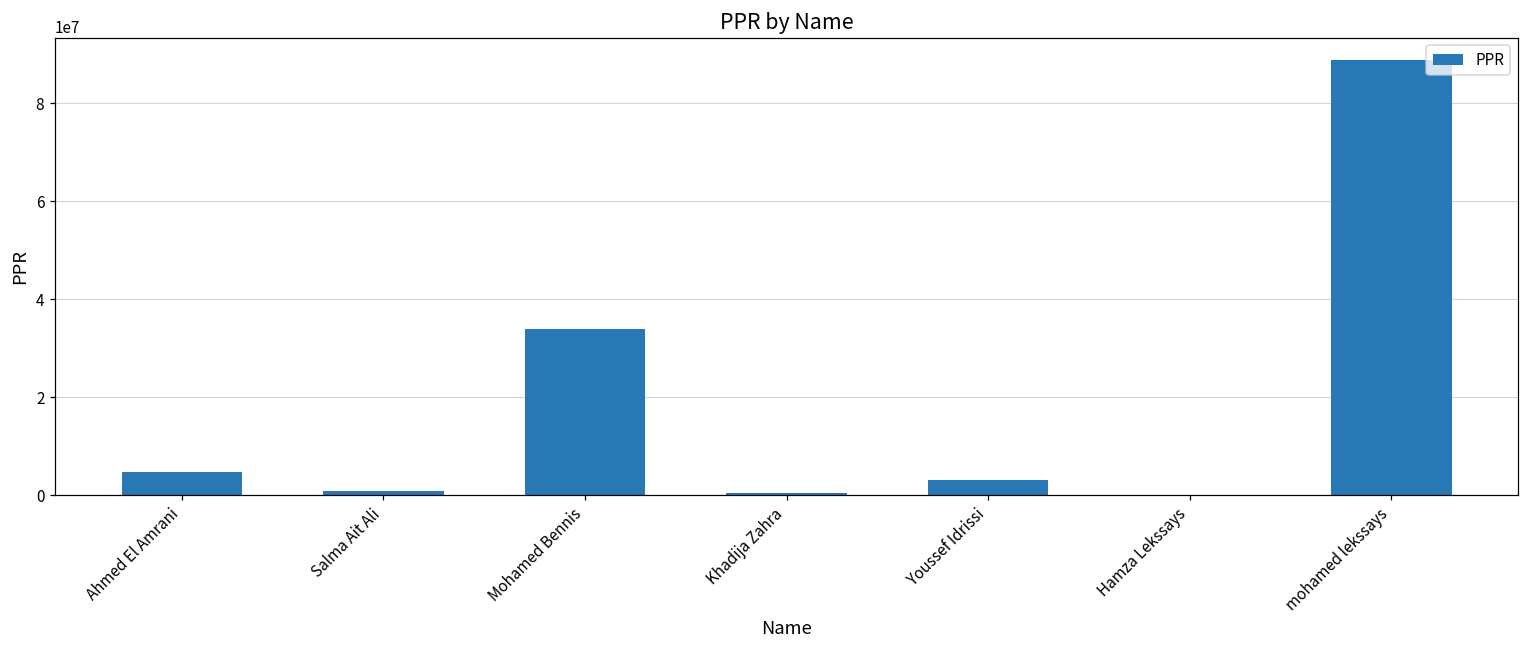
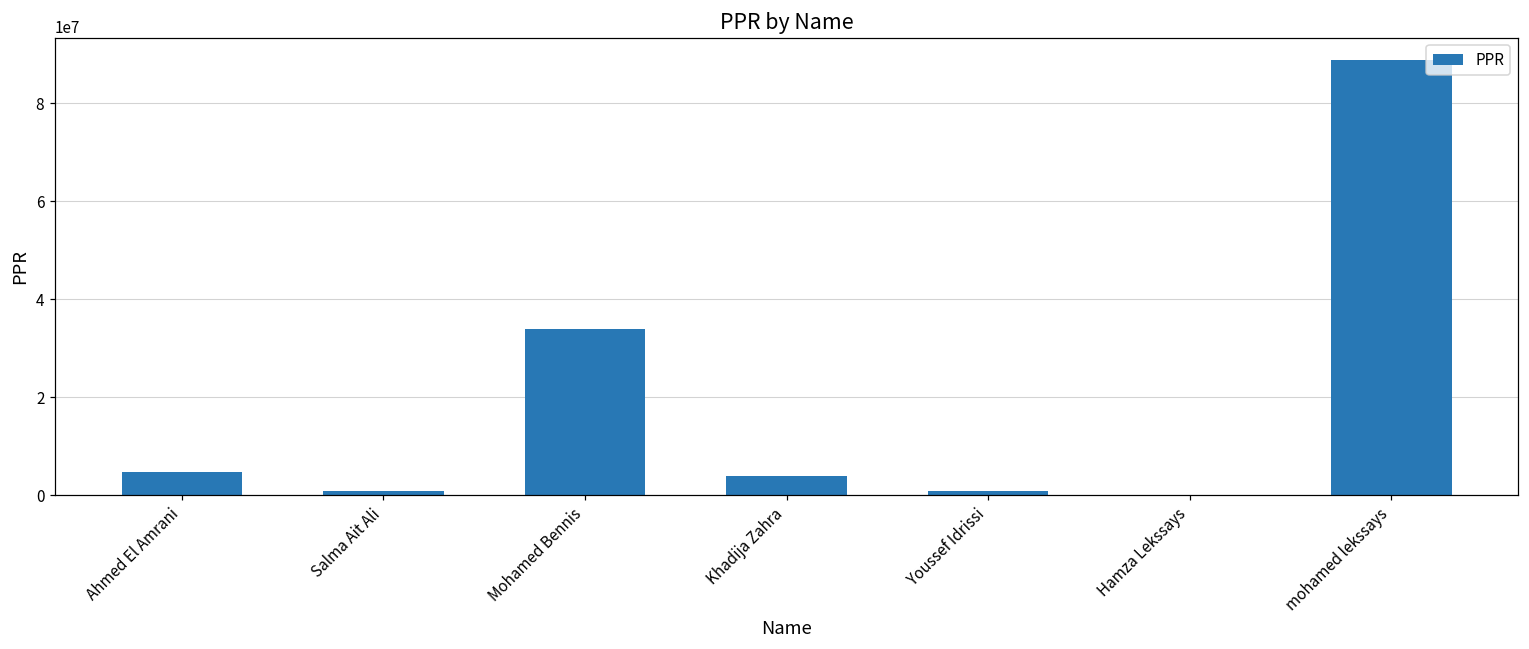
  {
    "Ahmed El Amrani": 5000000,
    "Salma Ait Ali": 1000000,
    "Mohamed Bennis": 34000000,
-   "Khadija Zahra": 1000000,
-   "Youssef Idrissi": 3000000,
+   "Khadija Zahra": 4000000,
+   "Youssef Idrissi": 1000000,
    "mohamed lekssays": 89000000
  }
